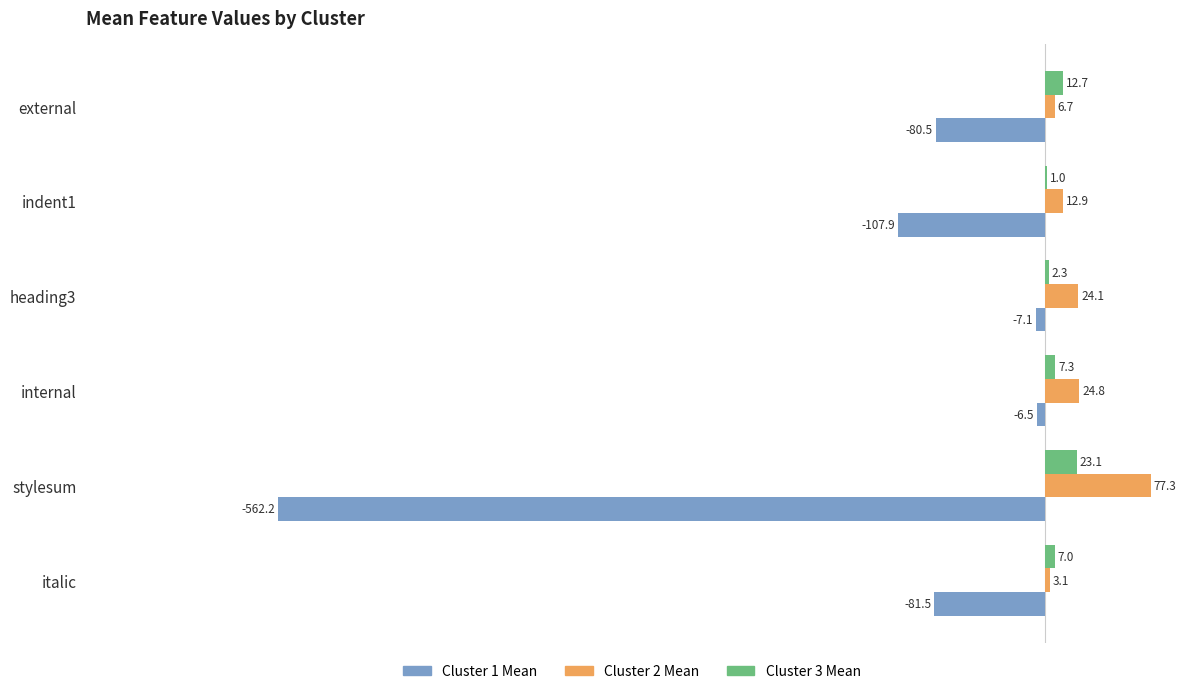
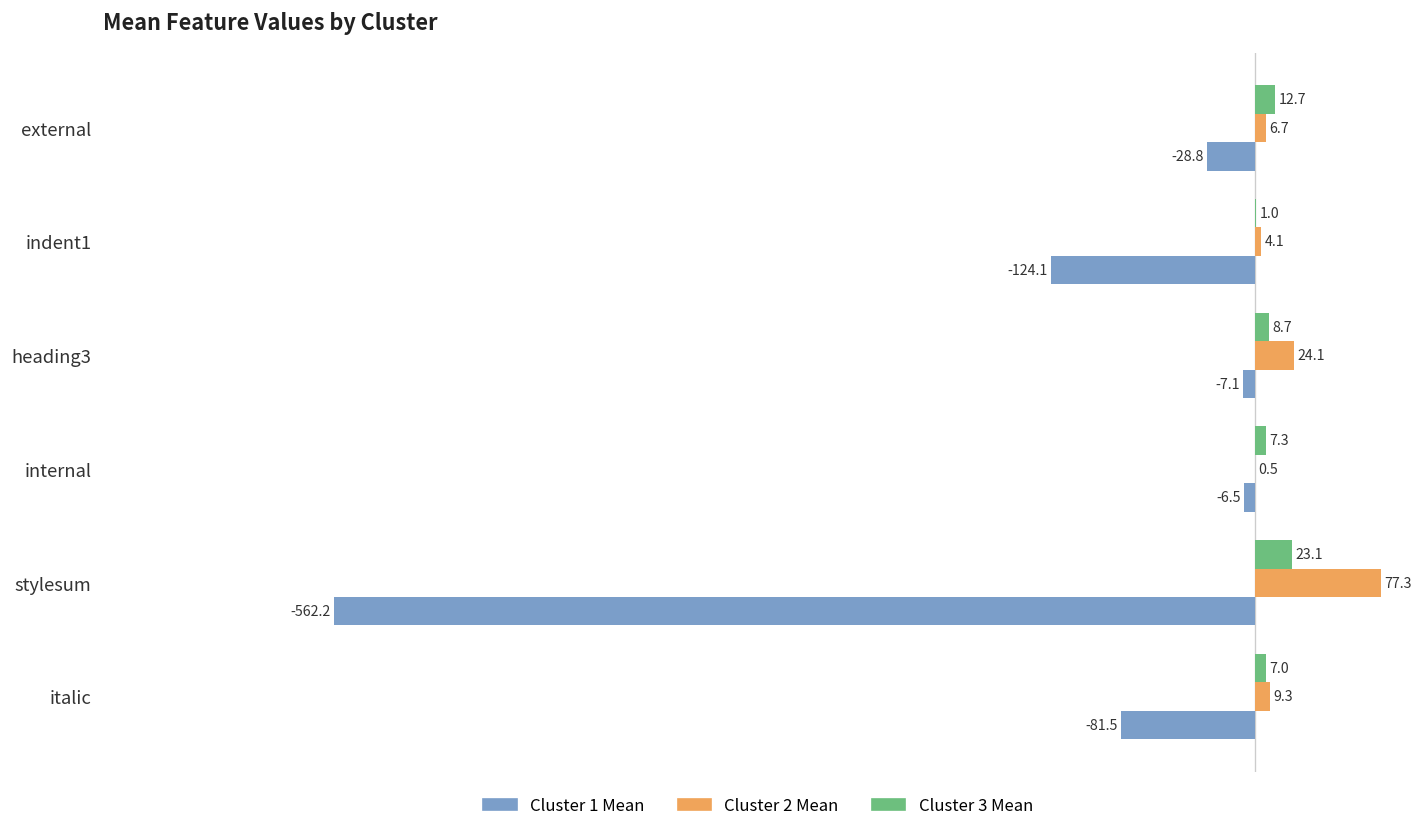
  {
    "Cluster 1 Mean": {
-     "external": -80.5,
-     "indent1": -107.9,
+     "external": -28.8,
+     "indent1": -124.1,
      "heading3": -7.1,
      "internal": -6.5,
      "stylesum": -562.2,
      "italic": -81.5
    },
    "Cluster 2 Mean": {
      "external": 6.7,
-     "indent1": 12.9,
+     "indent1": 4.1,
      "heading3": 24.1,
-     "internal": 24.8,
+     "internal": 0.5,
      "stylesum": 77.3,
-     "italic": 3.1
+     "italic": 9.3
    },
    "Cluster 3 Mean": {
      "external": 12.7,
      "indent1": 1.0,
-     "heading3": 2.3,
+     "heading3": 8.7,
      "internal": 7.3,
      "stylesum": 23.1,
      "italic": 7.0
    }
  }
